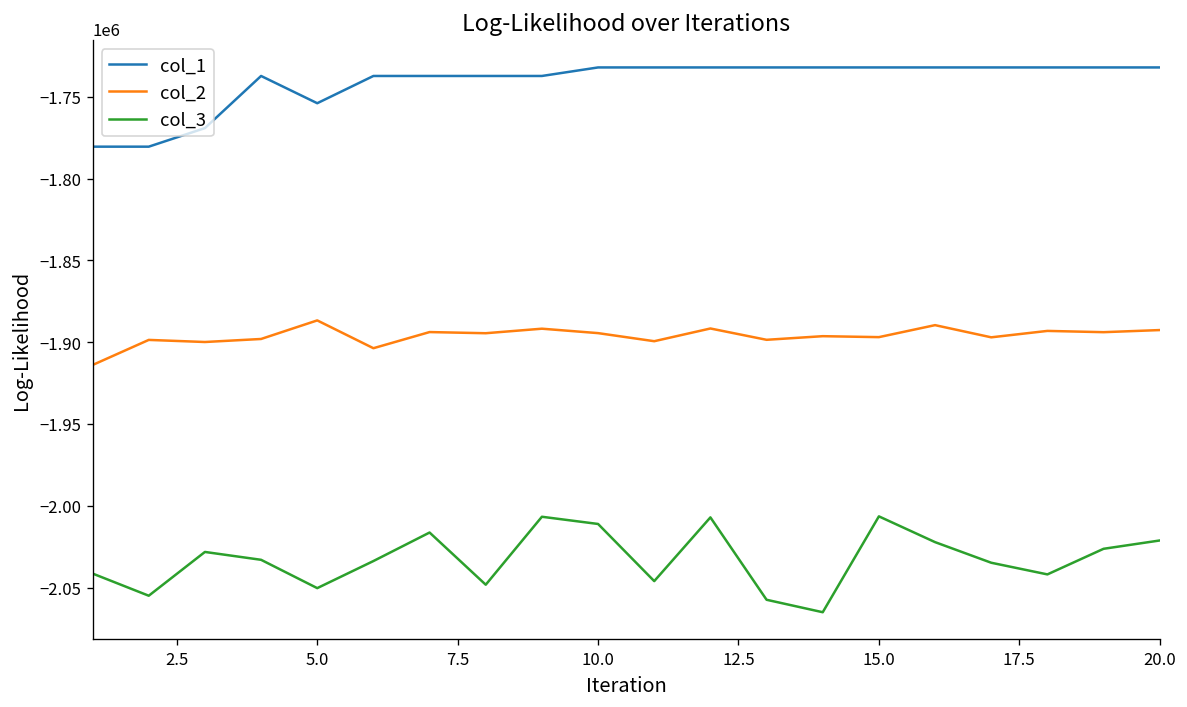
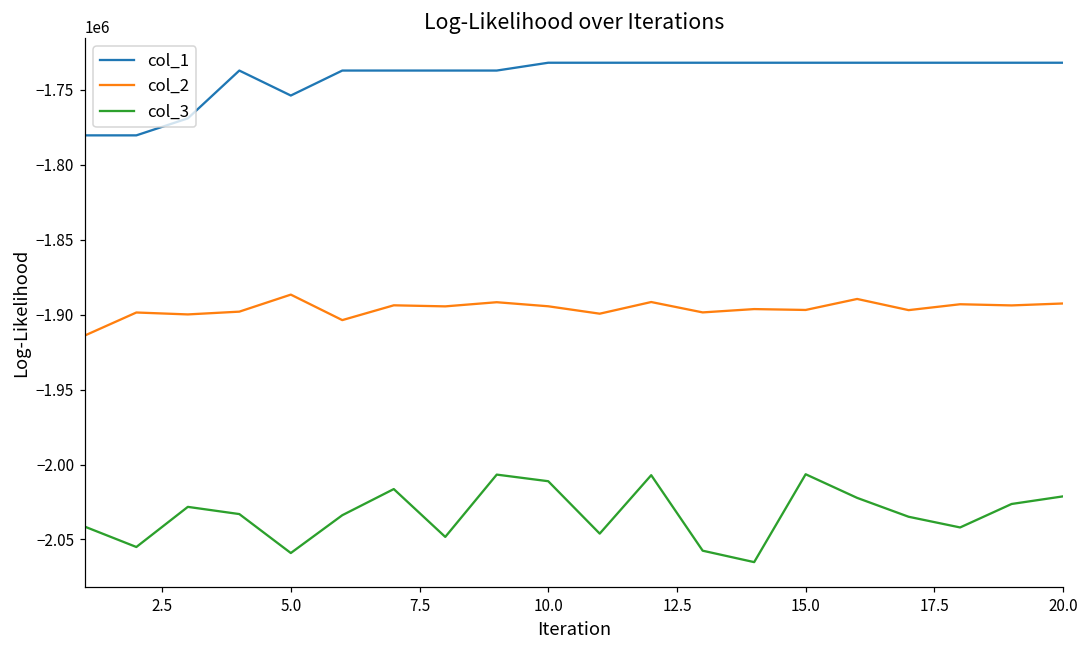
  {
    "col_1": {
      "5.0": -1754000,
      "10.0": -1732000,
      "15.0": -1732000,
      "20.0": -1732000
    },
    "col_2": {
      "5.0": -1887000,
      "10.0": -1894000,
      "15.0": -1897000,
      "20.0": -1893000
    },
    "col_3": {
-     "5.0": -2050000,
+     "5.0": -2059000,
      "10.0": -2011000,
      "15.0": -2006000,
      "20.0": -2021000
    }
  }
